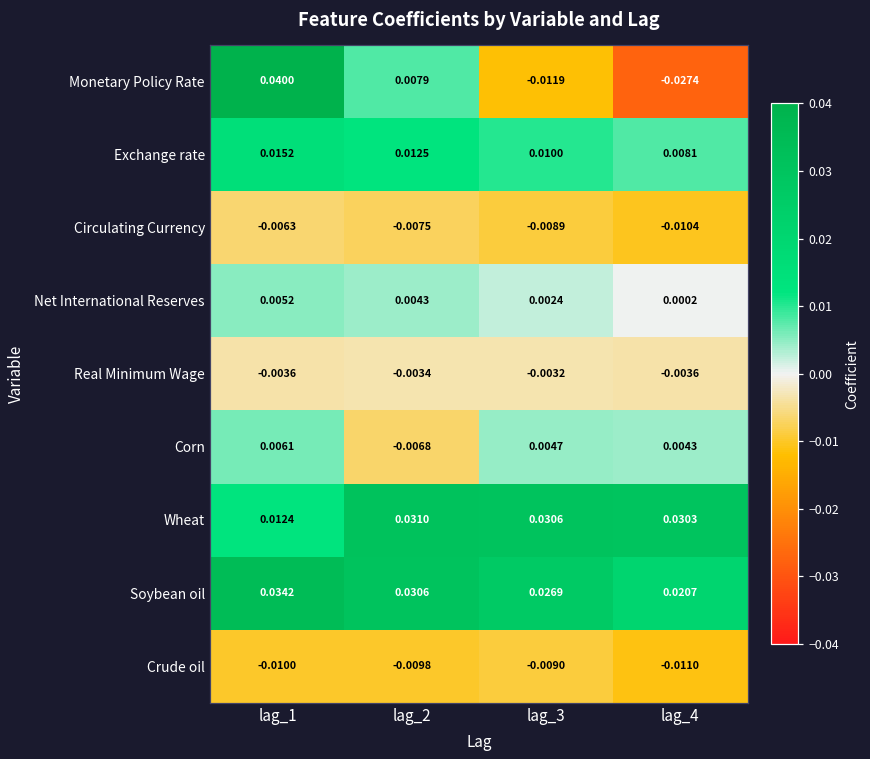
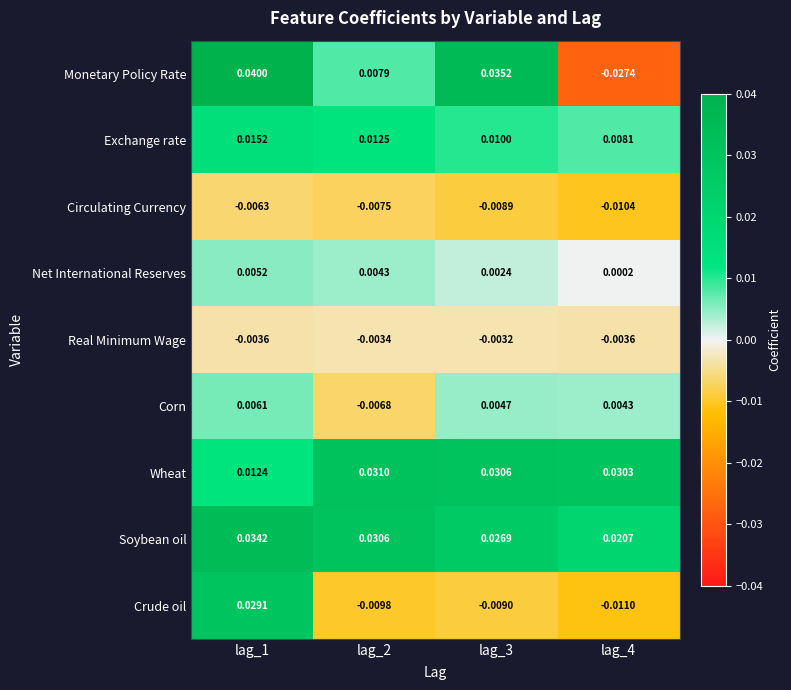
  {
    "Monetary Policy Rate": {
      "lag_1": 0.0400,
      "lag_2": 0.0079,
-     "lag_3": -0.0119,
+     "lag_3": 0.0352,
      "lag_4": -0.0274
    },
    "Exchange rate": {
      "lag_1": 0.0152,
      "lag_2": 0.0125,
      "lag_3": 0.0100,
      "lag_4": 0.0081
    },
    "Circulating Currency": {
      "lag_1": -0.0063,
      "lag_2": -0.0075,
      "lag_3": -0.0089,
      "lag_4": -0.0104
    },
    "Net International Reserves": {
      "lag_1": 0.0052,
      "lag_2": 0.0043,
      "lag_3": 0.0024,
      "lag_4": 0.0002
    },
    "Real Minimum Wage": {
      "lag_1": -0.0036,
      "lag_2": -0.0034,
      "lag_3": -0.0032,
      "lag_4": -0.0036
    },
    "Corn": {
      "lag_1": 0.0061,
      "lag_2": -0.0068,
      "lag_3": 0.0047,
      "lag_4": 0.0043
    },
    "Wheat": {
      "lag_1": 0.0124,
      "lag_2": 0.0310,
      "lag_3": 0.0306,
      "lag_4": 0.0303
    },
    "Soybean oil": {
      "lag_1": 0.0342,
      "lag_2": 0.0306,
      "lag_3": 0.0269,
      "lag_4": 0.0207
    },
    "Crude oil": {
-     "lag_1": -0.0100,
+     "lag_1": 0.0291,
      "lag_2": -0.0098,
      "lag_3": -0.0090,
      "lag_4": -0.0110
    }
  }
